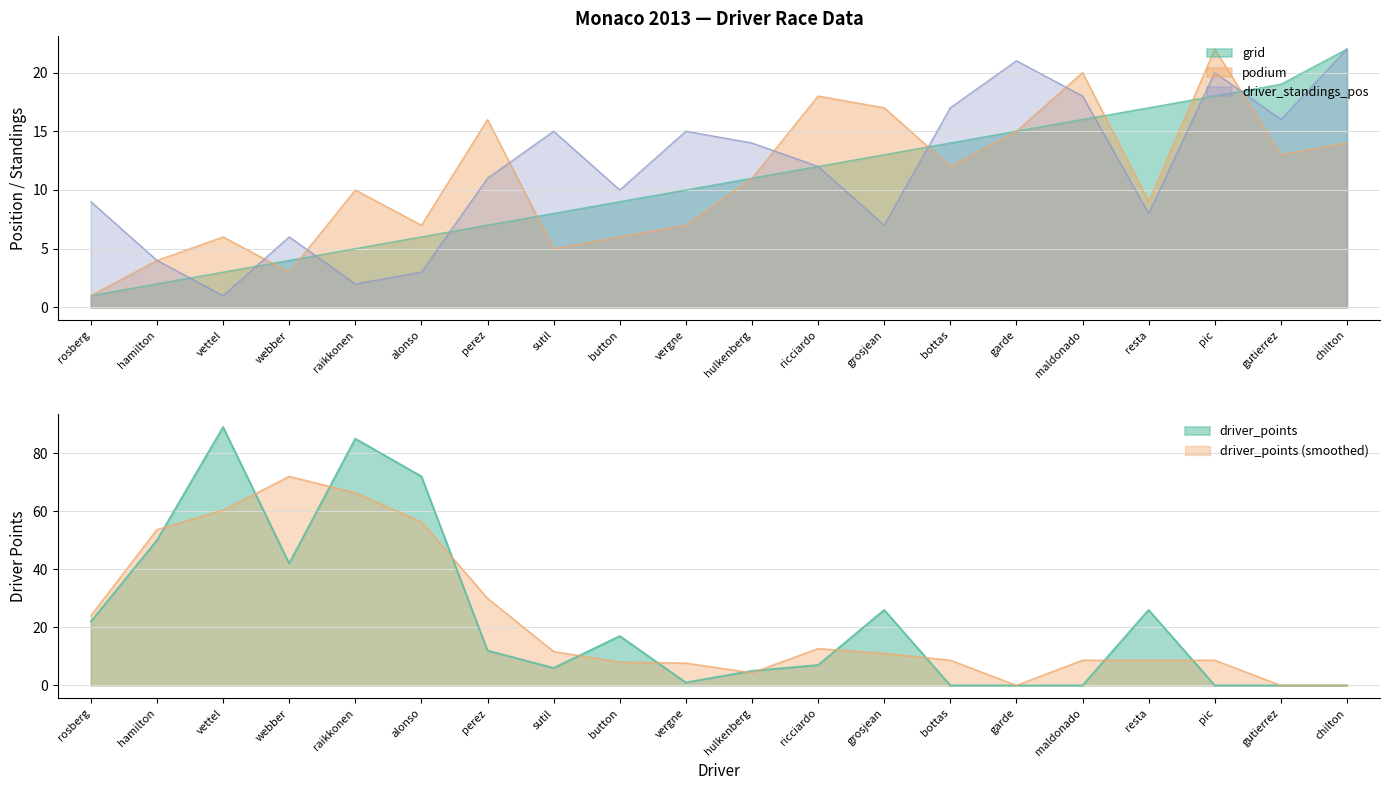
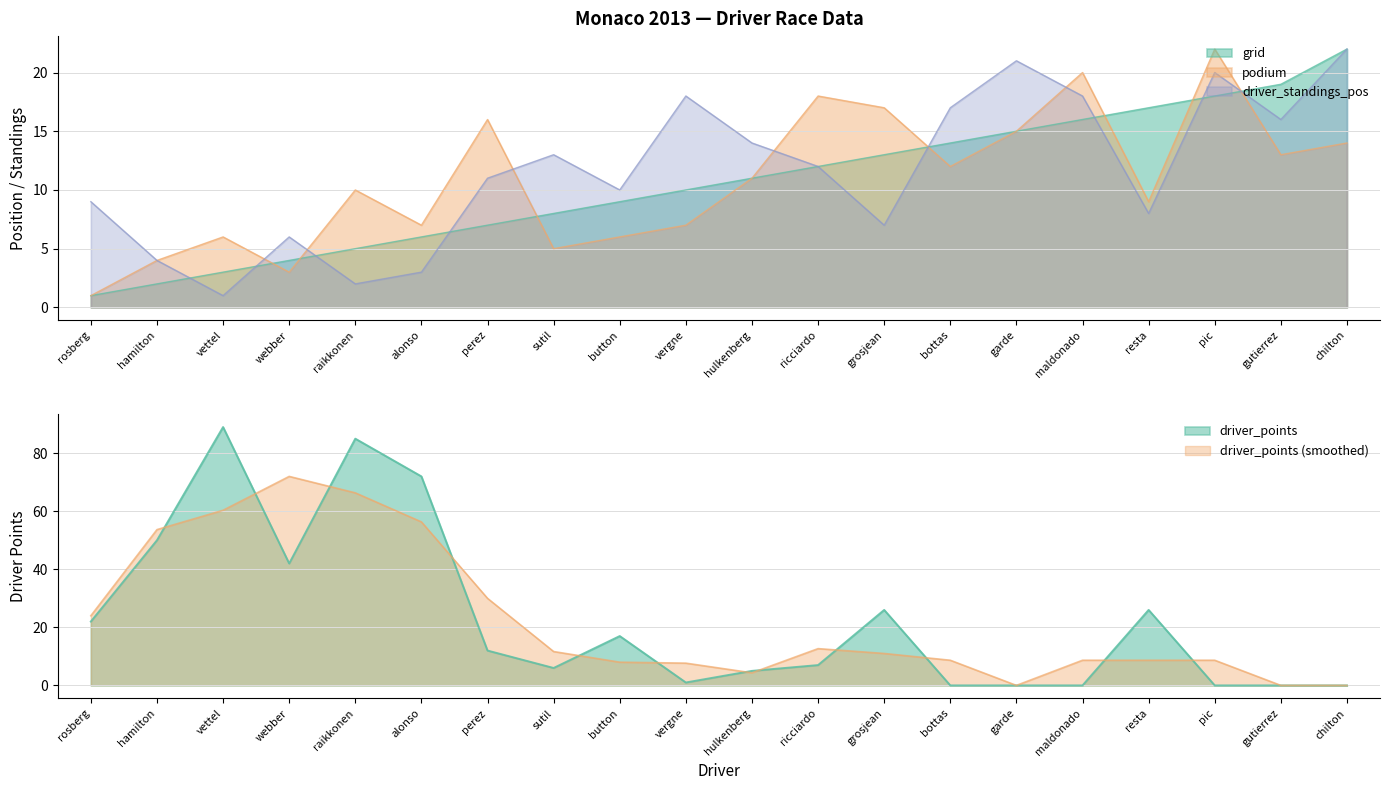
  {
    "Monaco 2013 — Driver Race Data": {
      "grid": {
        "hamilton": 2,
        "vettel": 3,
        "webber": 4,
        "raikkonen": 5,
        "alonso": 6,
        "perez": 7,
        "sutil": 8,
        "button": 9,
        "vergne": 10,
        "grosjean": 13,
        "bottas": 14,
        "maldonado": 16,
        "resta": 17,
        "pic": 18,
        "gutierrez": 19
      },
      "podium": {
        "vettel": 6,
        "webber": 3,
        "raikkonen": 10,
        "alonso": 7,
        "perez": 16,
        "sutil": 5,
        "button": 6,
        "vergne": 7,
        "ricciardo": 18,
        "grosjean": 17,
        "bottas": 12,
        "maldonado": 20,
        "resta": 9,
        "pic": 22,
        "gutierrez": 13,
        "chilton": 14
      },
      "driver_standings_pos": {
        "rosberg": 9,
        "vettel": 1,
        "webber": 6,
        "raikkonen": 2,
        "alonso": 3,
        "perez": 11,
-       "sutil": 15,
+       "sutil": 13,
        "button": 10,
-       "vergne": 15,
+       "vergne": 18,
        "hulkenberg": 14,
        "grosjean": 7,
        "bottas": 17,
        "garde": 21,
        "maldonado": 18,
        "resta": 8,
        "pic": 20,
        "gutierrez": 16
      }
    }
  }
